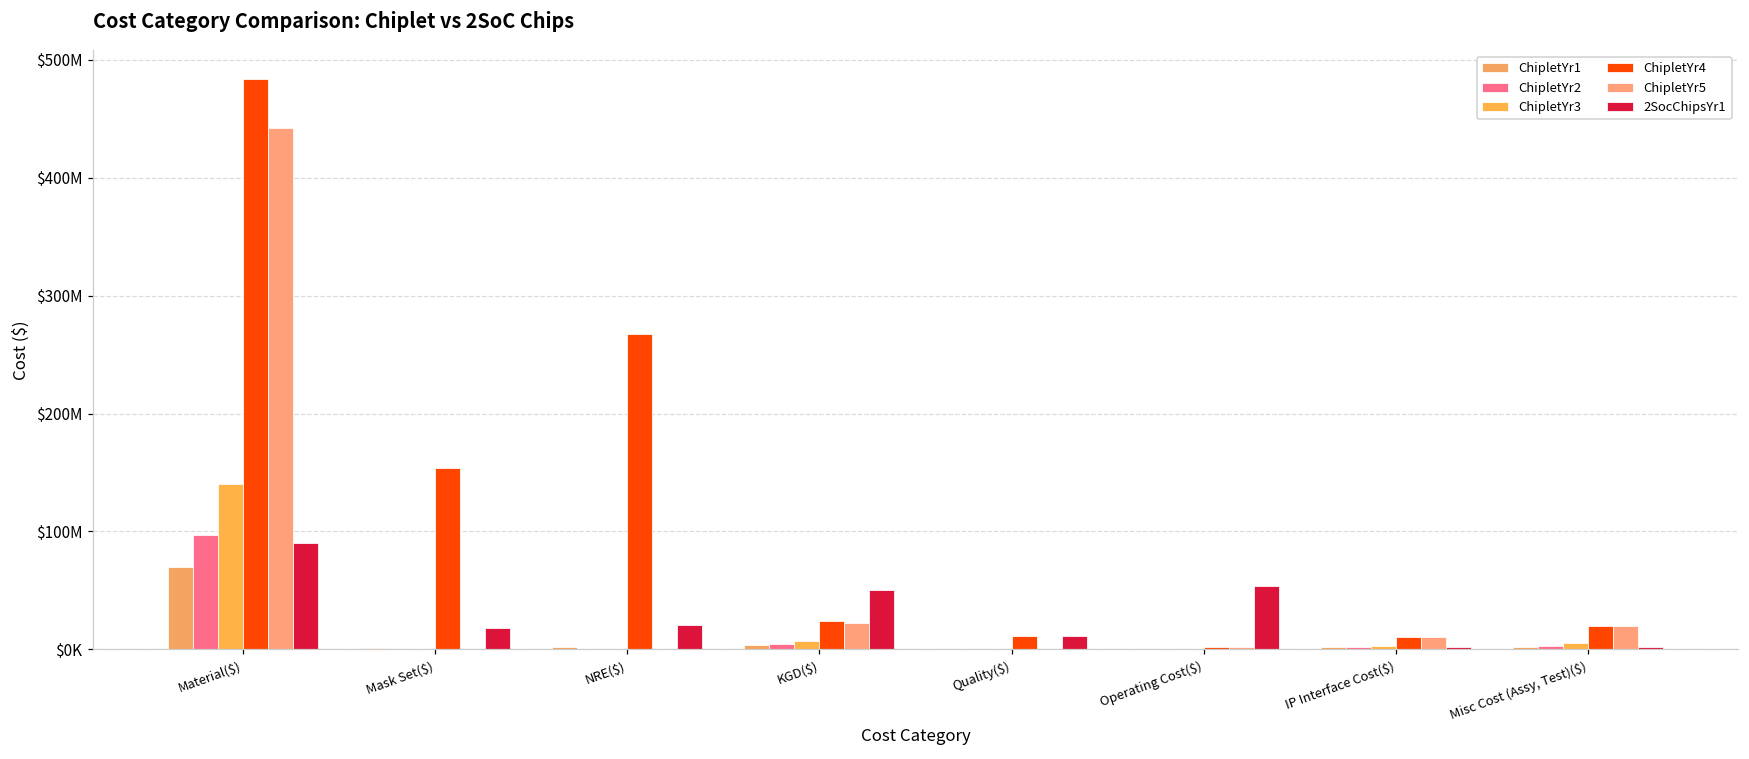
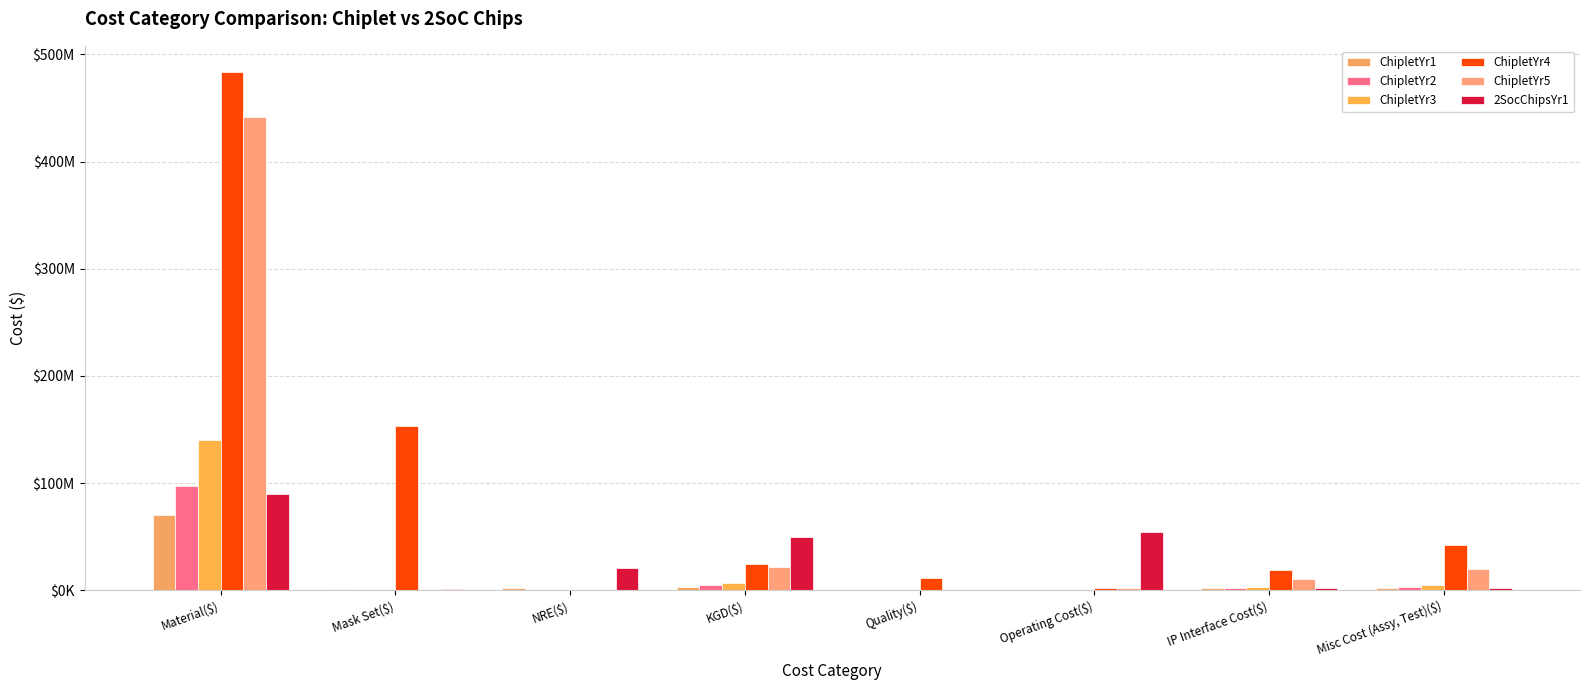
  {
    "ChipletYr4": {
      "Material($)": "$484000000",
      "Mask Set($)": "$154000000",
-     "NRE($)": "$268000000",
+     "NRE($)": "$0",
      "KGD($)": "$24000000",
      "Quality($)": "$11000000",
      "Operating Cost($)": "$2000000",
-     "IP Interface Cost($)": "$10000000",
-     "Misc Cost (Assy, Test)($)": "$20000000"
+     "IP Interface Cost($)": "$19000000",
+     "Misc Cost (Assy, Test)($)": "$42000000"
    },
    "2SocChipsYr1": {
      "Material($)": "$90000000",
-     "Mask Set($)": "$18000000",
+     "Mask Set($)": "$1000000",
      "NRE($)": "$21000000",
      "KGD($)": "$50000000",
-     "Quality($)": "$11000000",
+     "Quality($)": "$0",
      "Operating Cost($)": "$54000000"
    }
  }
